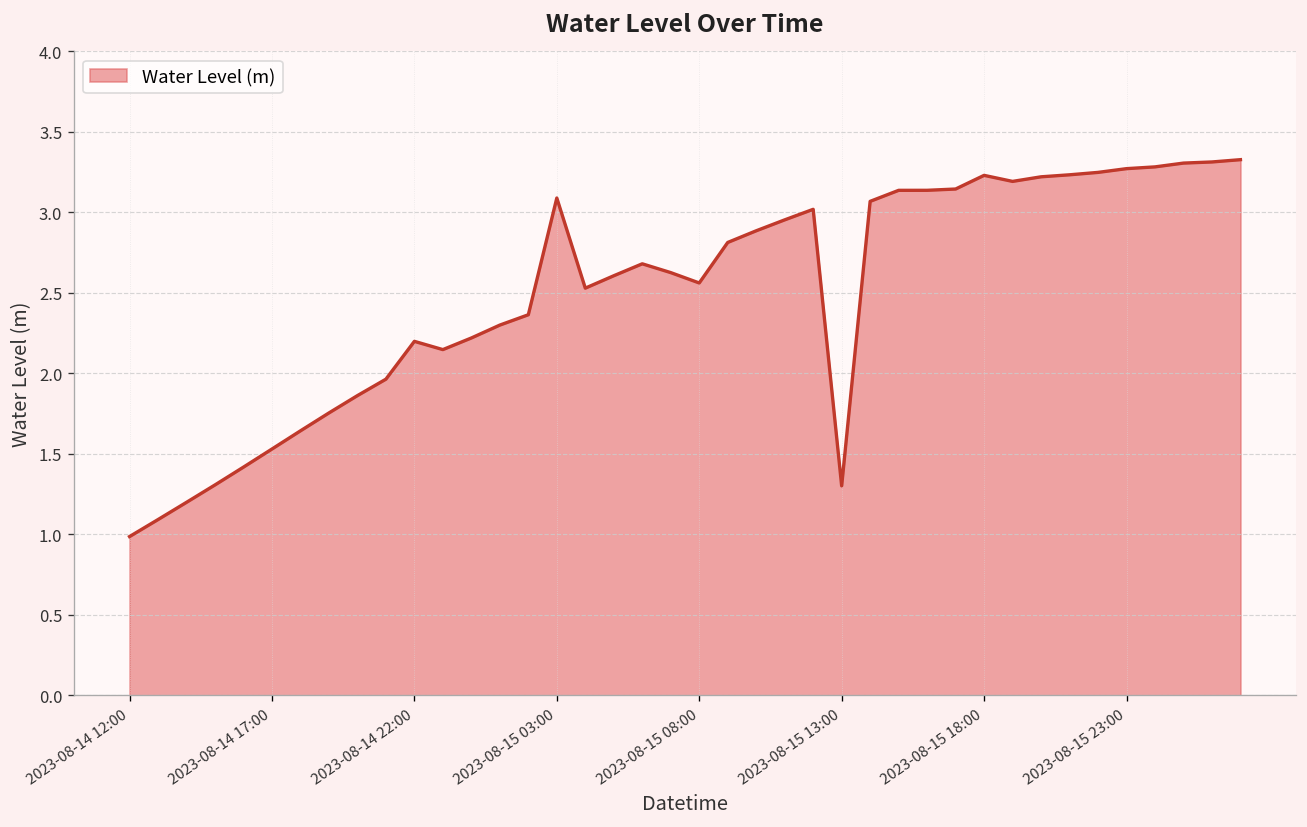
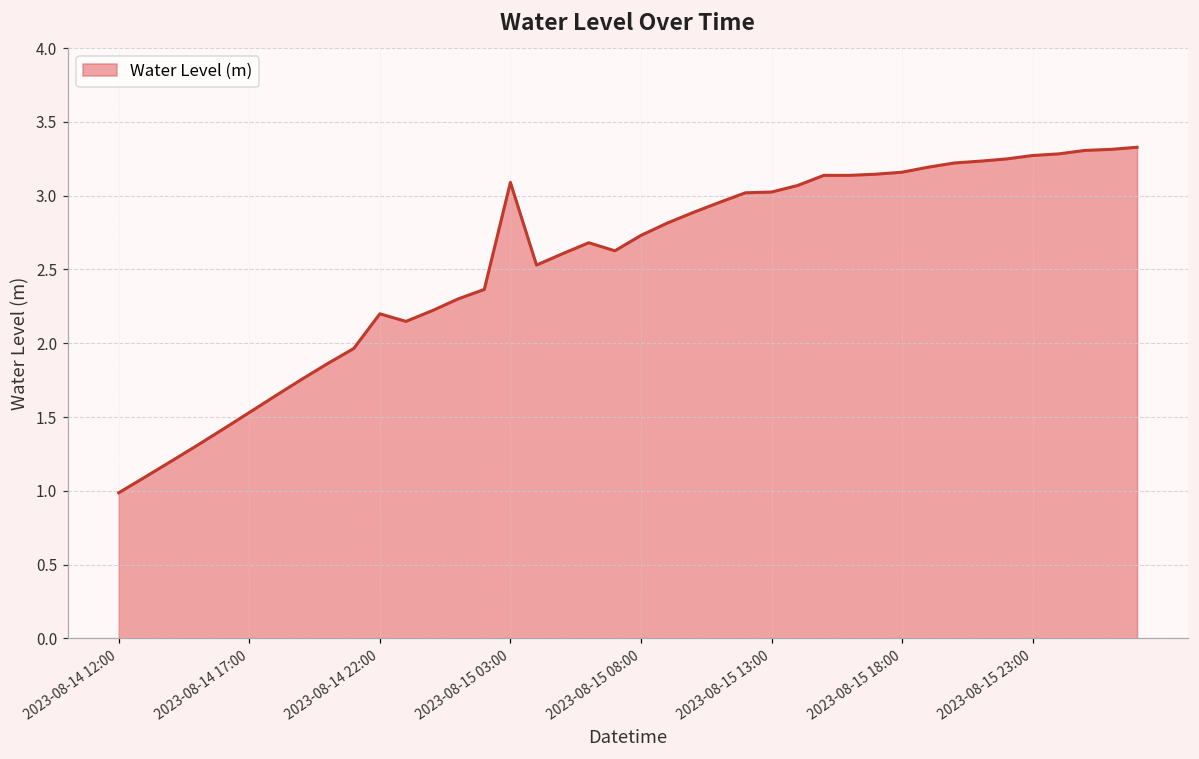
  {
    "2023-08-14 12:00": 0.99,
    "2023-08-14 17:00": 1.53,
    "2023-08-14 22:00": 2.20,
    "2023-08-15 03:00": 3.09,
-   "2023-08-15 08:00": 2.56,
-   "2023-08-15 13:00": 1.30,
-   "2023-08-15 18:00": 3.23,
+   "2023-08-15 08:00": 2.73,
+   "2023-08-15 13:00": 3.02,
+   "2023-08-15 18:00": 3.16,
    "2023-08-15 23:00": 3.27
  }
